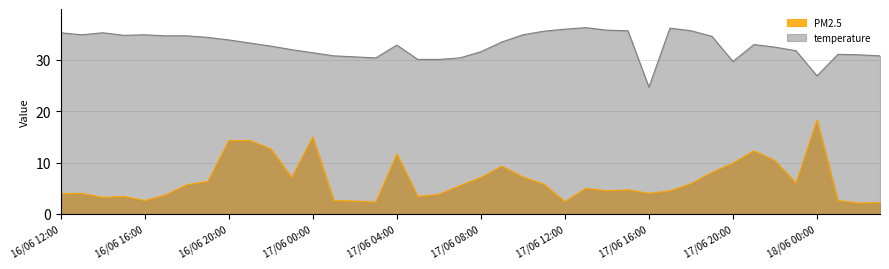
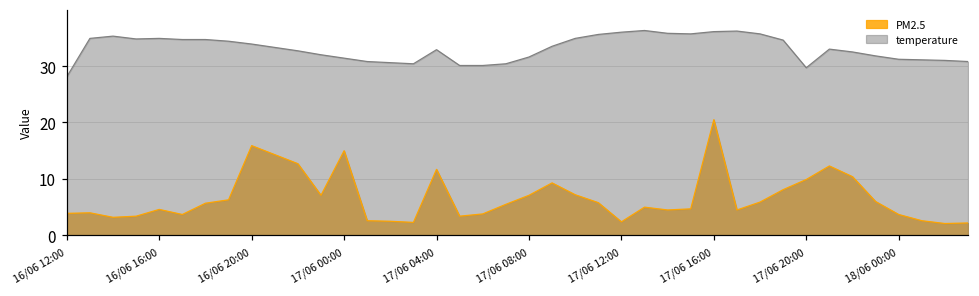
  {
    "PM2.5": {
      "16/06 12:00": 4,
-     "16/06 16:00": 3,
-     "16/06 20:00": 14,
+     "16/06 16:00": 5,
+     "16/06 20:00": 16,
      "17/06 00:00": 15,
      "17/06 04:00": 12,
      "17/06 08:00": 7,
      "17/06 12:00": 2,
-     "17/06 16:00": 4,
+     "17/06 16:00": 21,
      "17/06 20:00": 10,
-     "18/06 00:00": 18
+     "18/06 00:00": 4
    },
    "temperature": {
-     "16/06 12:00": 35,
+     "16/06 12:00": 28,
      "16/06 16:00": 35,
      "16/06 20:00": 34,
      "17/06 00:00": 31,
      "17/06 04:00": 33,
      "17/06 08:00": 32,
      "17/06 12:00": 36,
-     "17/06 16:00": 25,
+     "17/06 16:00": 36,
      "17/06 20:00": 30,
-     "18/06 00:00": 27
+     "18/06 00:00": 31
    }
  }
